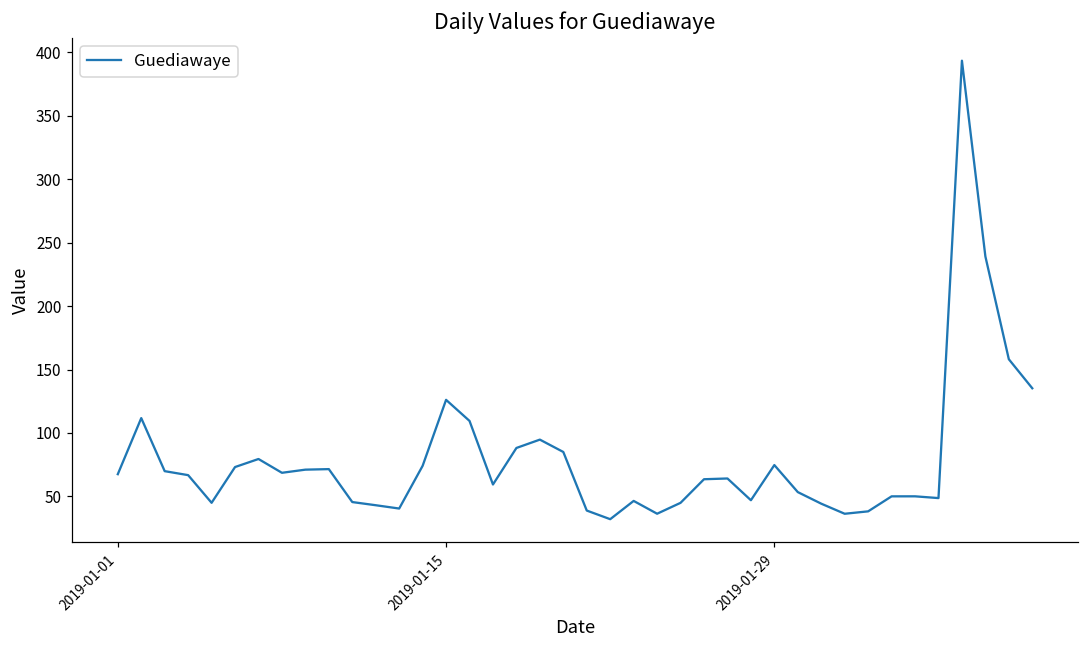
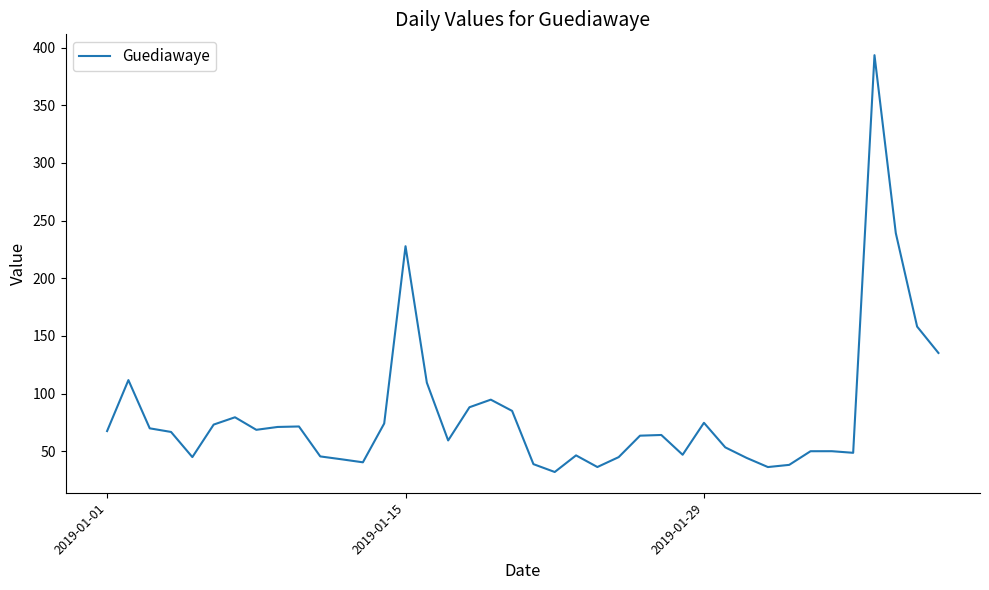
  {
    "2019-01-01": 67,
-   "2019-01-15": 126,
+   "2019-01-15": 228,
    "2019-01-29": 75
  }
